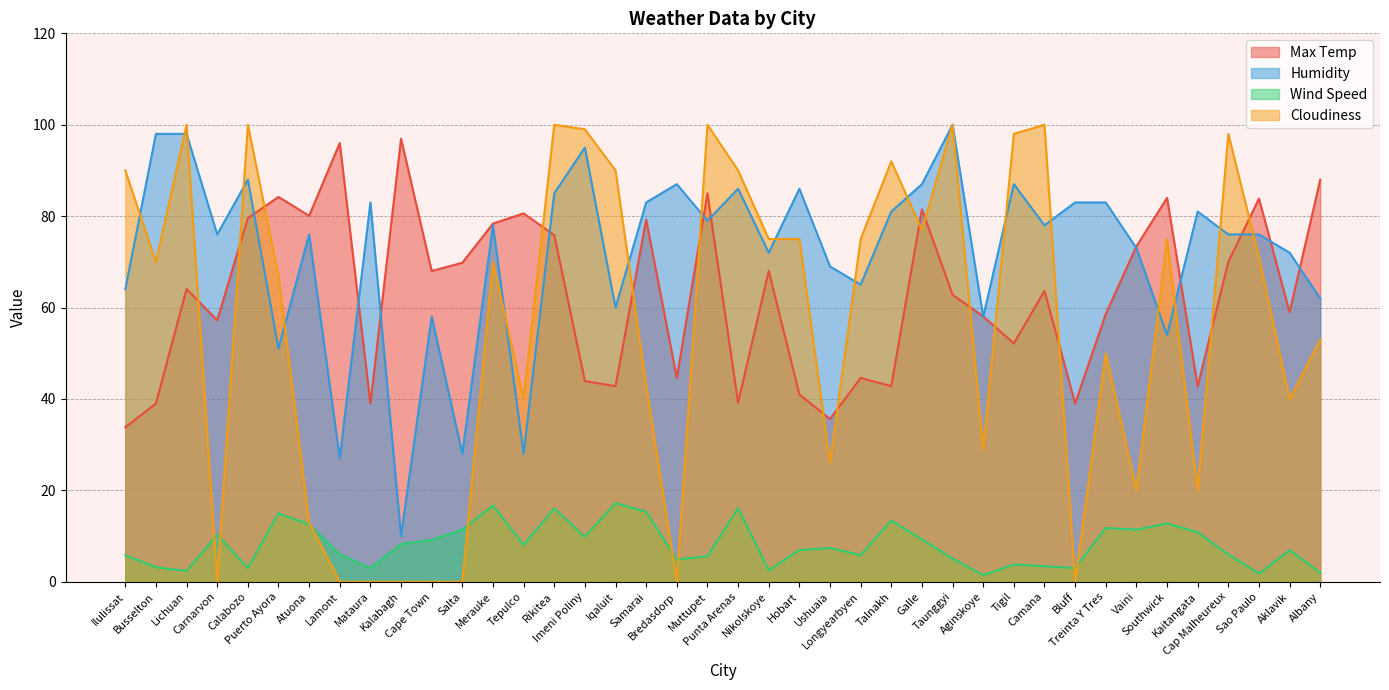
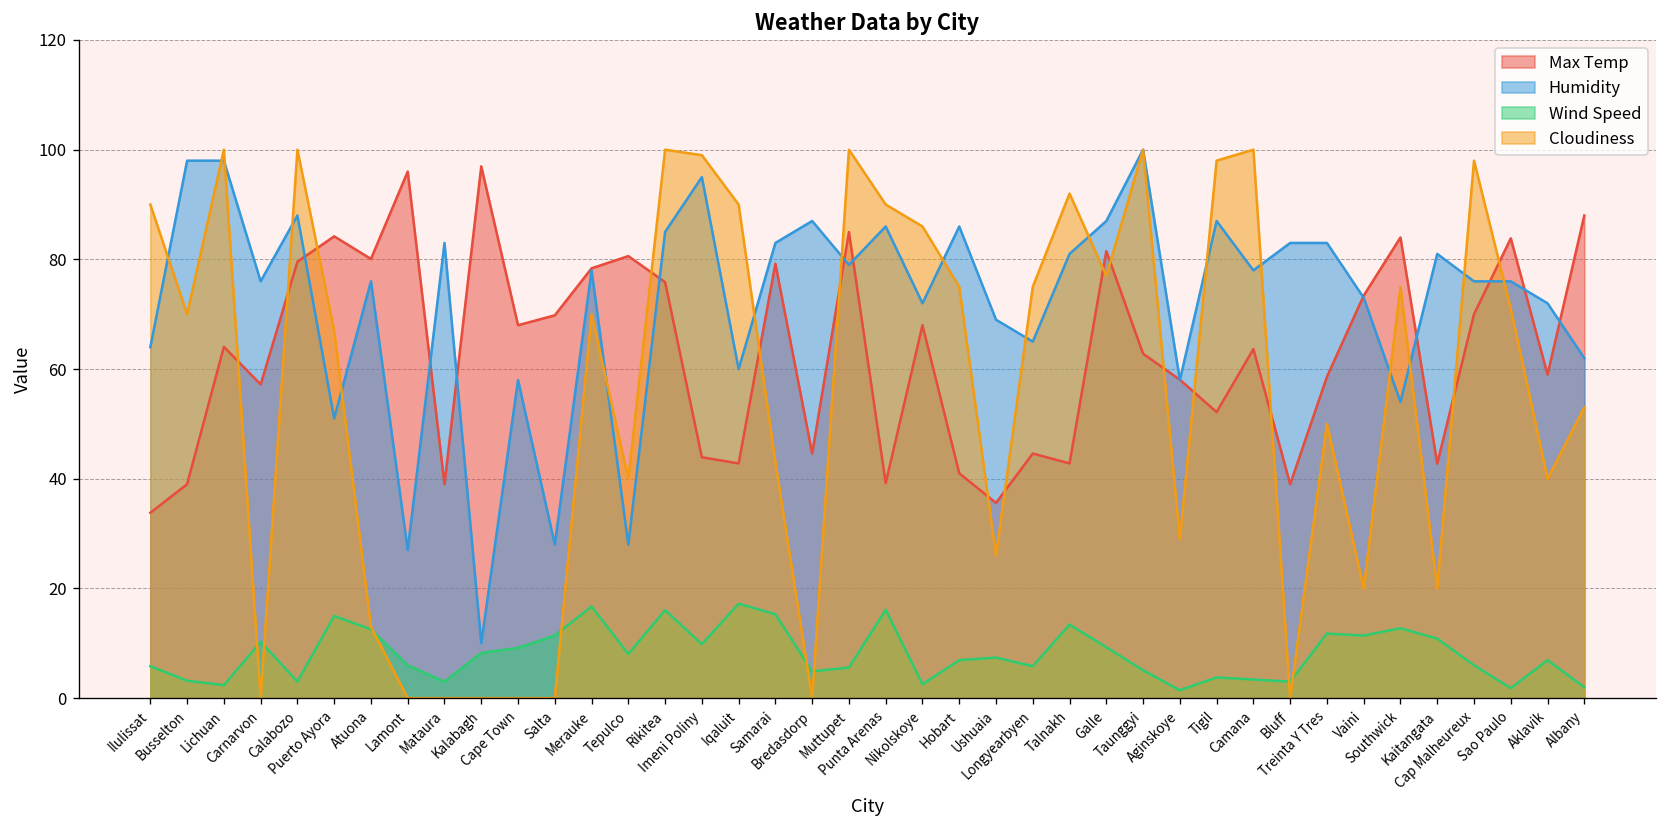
  {
    "Max Temp": {
      "Ilulissat": 34,
      "Busselton": 39,
      "Lichuan": 64,
      "Carnarvon": 57,
      "Calabozo": 80,
      "Puerto Ayora": 84,
      "Atuona": 80,
      "Lamont": 96,
      "Mataura": 39,
      "Kalabagh": 97,
      "Cape Town": 68,
      "Salta": 70,
      "Tepulco": 81,
      "Rikitea": 76,
      "Imeni Poliny": 44,
      "Iqaluit": 43,
      "Samarai": 79,
      "Bredasdorp": 45,
      "Muttupet": 85,
      "Punta Arenas": 39,
      "Nikolskoye": 68,
      "Hobart": 41,
      "Ushuaia": 36,
      "Longyearbyen": 45,
      "Talnakh": 43,
      "Galle": 82,
      "Taunggyi": 63,
      "Tigil": 52,
      "Camana": 64,
      "Bluff": 39,
      "Treinta Y Tres": 59,
      "Southwick": 84,
      "Kaitangata": 43,
      "Cap Malheureux": 70,
      "Sao Paulo": 84,
      "Aklavik": 59,
      "Albany": 88
    },
    "Humidity": {
      "Ilulissat": 64,
      "Busselton": 98,
      "Lichuan": 98,
      "Carnarvon": 76,
      "Calabozo": 88,
      "Puerto Ayora": 51,
      "Atuona": 76,
      "Lamont": 27,
      "Mataura": 83,
      "Kalabagh": 10,
      "Cape Town": 58,
      "Salta": 28,
      "Tepulco": 28,
      "Rikitea": 85,
      "Imeni Poliny": 95,
      "Iqaluit": 60,
      "Samarai": 83,
      "Bredasdorp": 87,
      "Muttupet": 79,
      "Punta Arenas": 86,
      "Nikolskoye": 72,
      "Hobart": 86,
      "Ushuaia": 69,
      "Longyearbyen": 65,
      "Talnakh": 81,
      "Galle": 87,
      "Tigil": 87,
      "Camana": 78,
      "Bluff": 83,
      "Treinta Y Tres": 83,
      "Southwick": 54,
      "Kaitangata": 81,
      "Cap Malheureux": 76,
      "Sao Paulo": 76,
      "Aklavik": 72,
      "Albany": 62
    },
    "Wind Speed": {
      "Ilulissat": 6,
      "Busselton": 3,
      "Lichuan": 2,
      "Carnarvon": 10,
      "Calabozo": 3,
      "Puerto Ayora": 15,
      "Lamont": 6,
      "Mataura": 3,
      "Kalabagh": 8,
      "Cape Town": 9,
      "Salta": 11,
      "Merauke": 17,
      "Tepulco": 8,
      "Rikitea": 16,
      "Imeni Poliny": 10,
      "Iqaluit": 17,
      "Samarai": 15,
      "Bredasdorp": 5,
      "Muttupet": 6,
      "Punta Arenas": 16,
      "Nikolskoye": 3,
      "Hobart": 7,
      "Ushuaia": 7,
      "Longyearbyen": 6,
      "Talnakh": 13,
      "Galle": 9,
      "Taunggyi": 5,
      "Aginskoye": 1,
      "Tigil": 4,
      "Camana": 3,
      "Bluff": 3,
      "Treinta Y Tres": 12,
      "Vaini": 11,
      "Southwick": 13,
      "Kaitangata": 11,
      "Cap Malheureux": 6,
      "Sao Paulo": 2,
      "Aklavik": 7,
      "Albany": 2
    },
    "Cloudiness": {
      "Ilulissat": 90,
      "Busselton": 70,
      "Lichuan": 100,
      "Carnarvon": 0,
      "Calabozo": 100,
      "Puerto Ayora": 67,
      "Lamont": 0,
      "Mataura": 0,
      "Kalabagh": 0,
      "Cape Town": 0,
      "Salta": 0,
      "Merauke": 70,
      "Tepulco": 40,
      "Rikitea": 100,
      "Imeni Poliny": 99,
      "Iqaluit": 90,
      "Samarai": 43,
      "Bredasdorp": 0,
      "Muttupet": 100,
      "Punta Arenas": 90,
-     "Nikolskoye": 75,
+     "Nikolskoye": 86,
      "Hobart": 75,
      "Ushuaia": 26,
      "Longyearbyen": 75,
      "Talnakh": 92,
      "Galle": 77,
      "Aginskoye": 29,
      "Tigil": 98,
      "Camana": 100,
      "Bluff": 0,
      "Treinta Y Tres": 50,
      "Vaini": 20,
      "Southwick": 75,
      "Kaitangata": 20,
      "Cap Malheureux": 98,
      "Sao Paulo": 71,
      "Aklavik": 40,
      "Albany": 53
    }
  }
